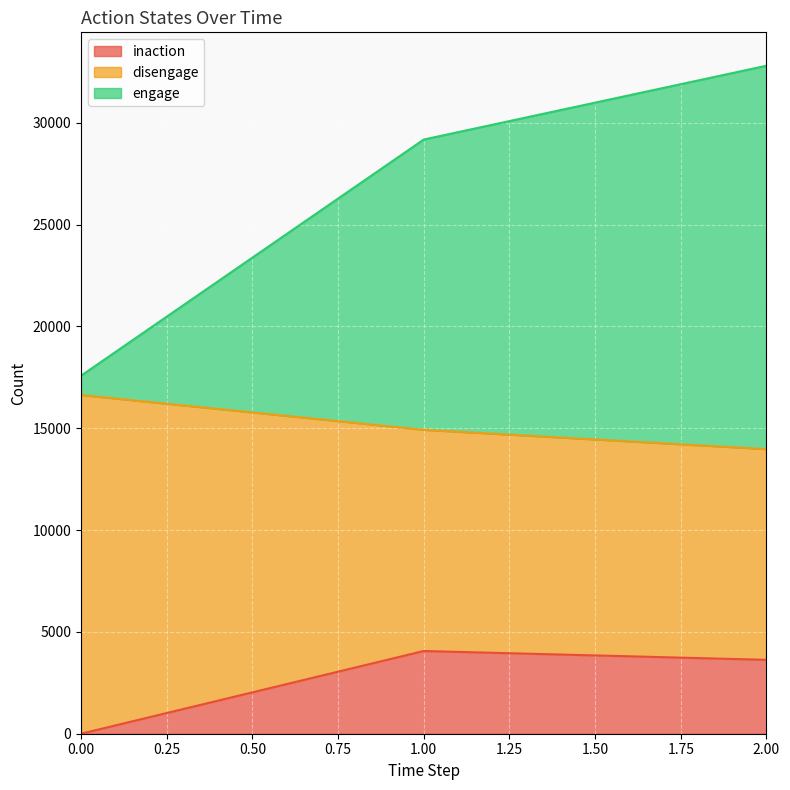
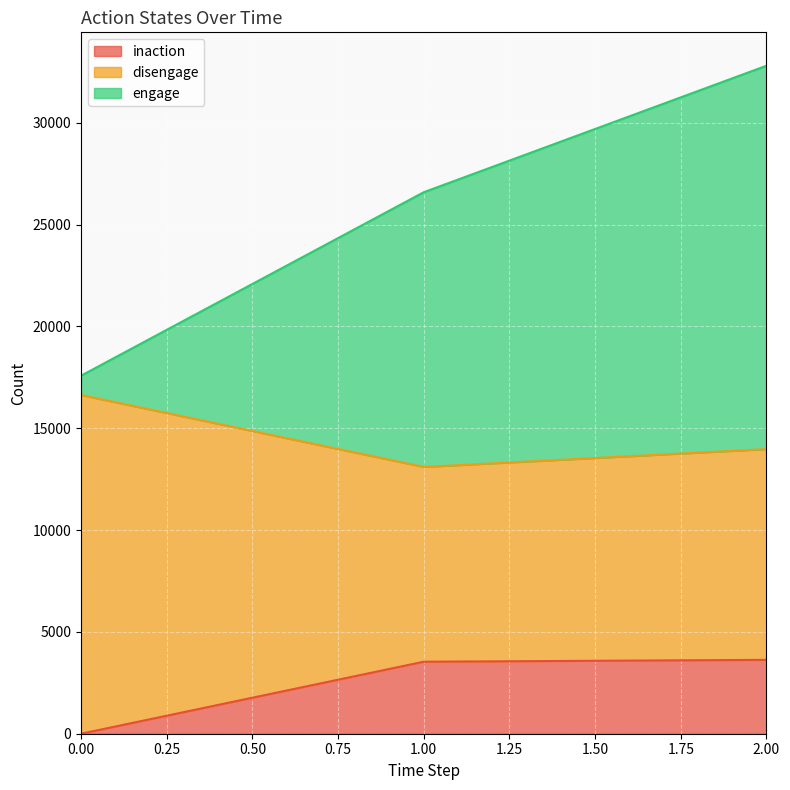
  {
    "inaction": {
      "0.00": 0,
-     "1.00": 4100,
+     "1.00": 3500,
      "2.00": 3600
    },
    "disengage": {
      "0.00": 16600,
-     "1.00": 10900,
+     "1.00": 9600,
      "2.00": 10400
    },
    "engage": {
      "0.00": 900,
-     "1.00": 14300,
+     "1.00": 13500,
      "2.00": 18800
    }
  }
